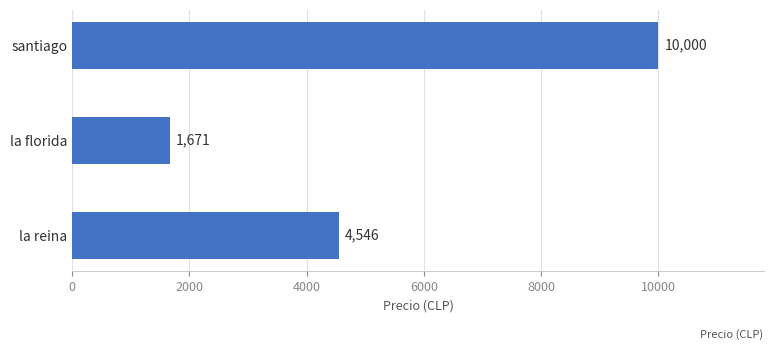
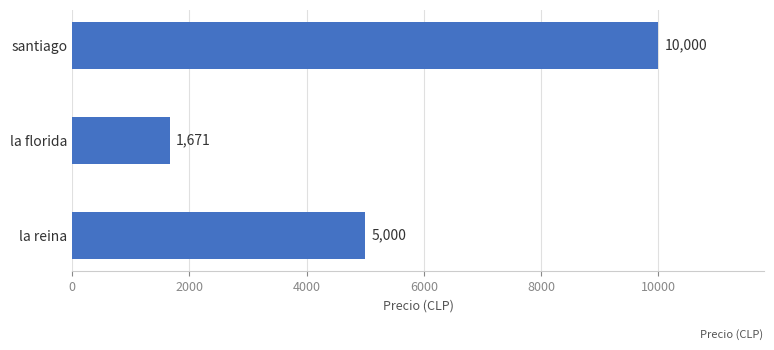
  {
    "santiago": "10,000",
    "la florida": "1,671",
-   "la reina": "4,546"
+   "la reina": "5,000"
  }
